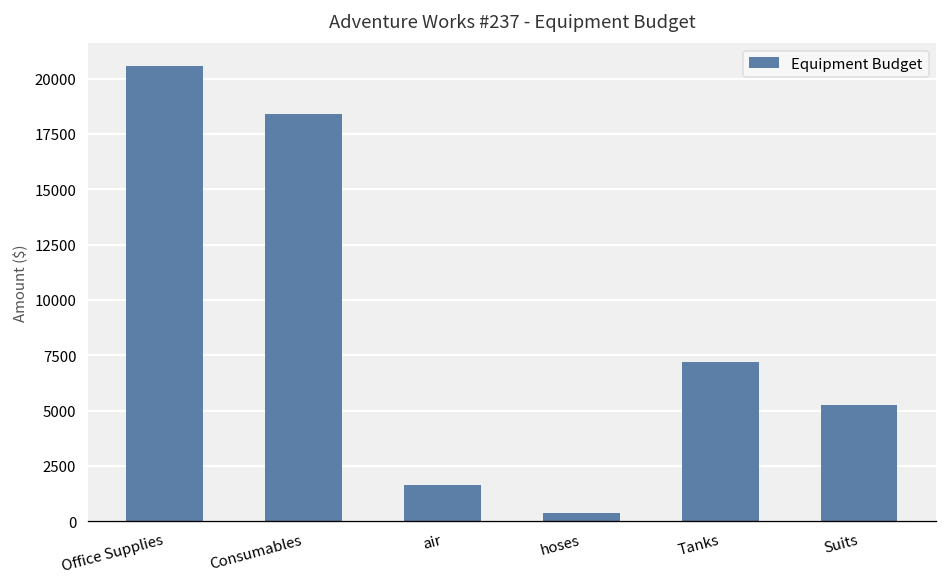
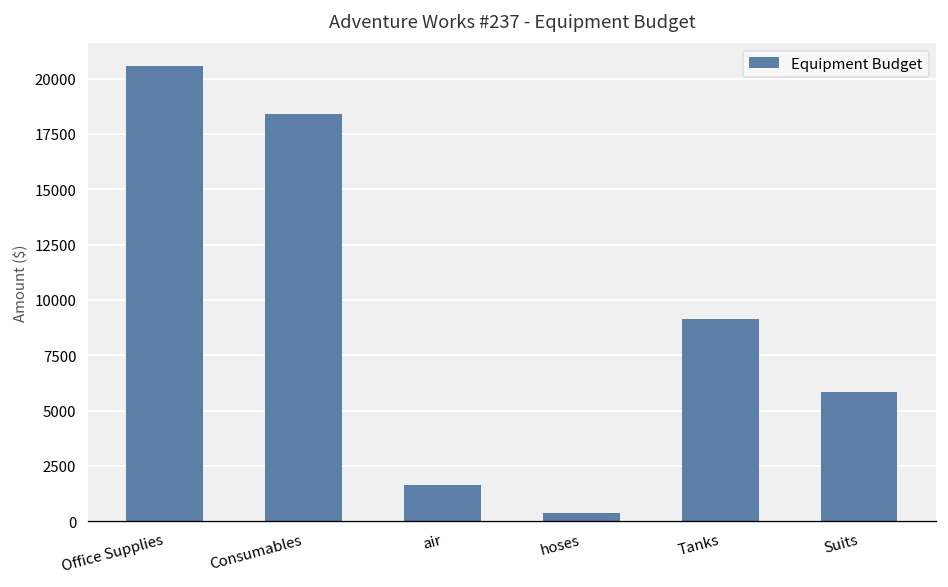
  {
    "Office Supplies": 20600,
    "Consumables": 18400,
    "air": 1600,
    "hoses": 400,
-   "Tanks": 7200,
-   "Suits": 5300
+   "Tanks": 9200,
+   "Suits": 5800
  }
